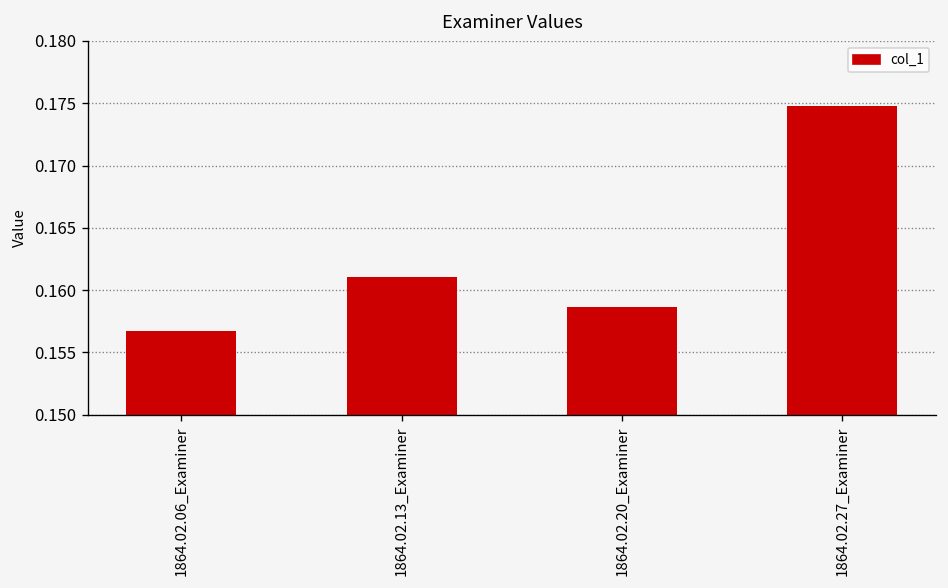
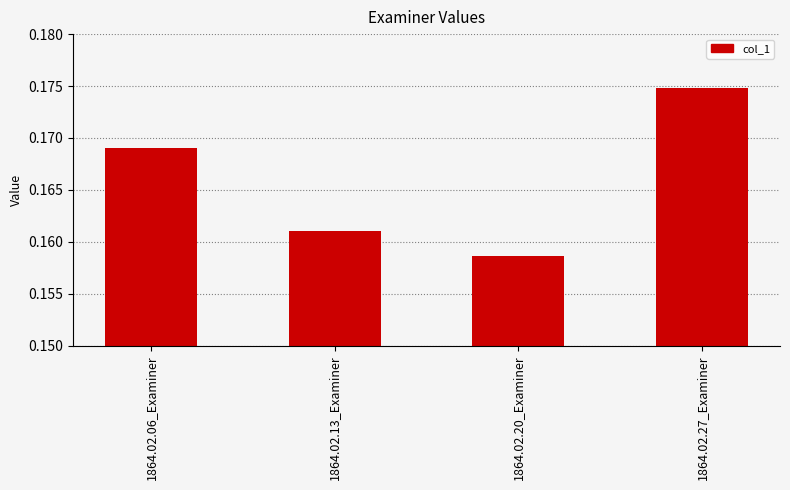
  {
-   "1864.02.06_Examiner": 0.1567,
+   "1864.02.06_Examiner": 0.1690,
    "1864.02.13_Examiner": 0.1610,
    "1864.02.20_Examiner": 0.1587,
    "1864.02.27_Examiner": 0.1748
  }
